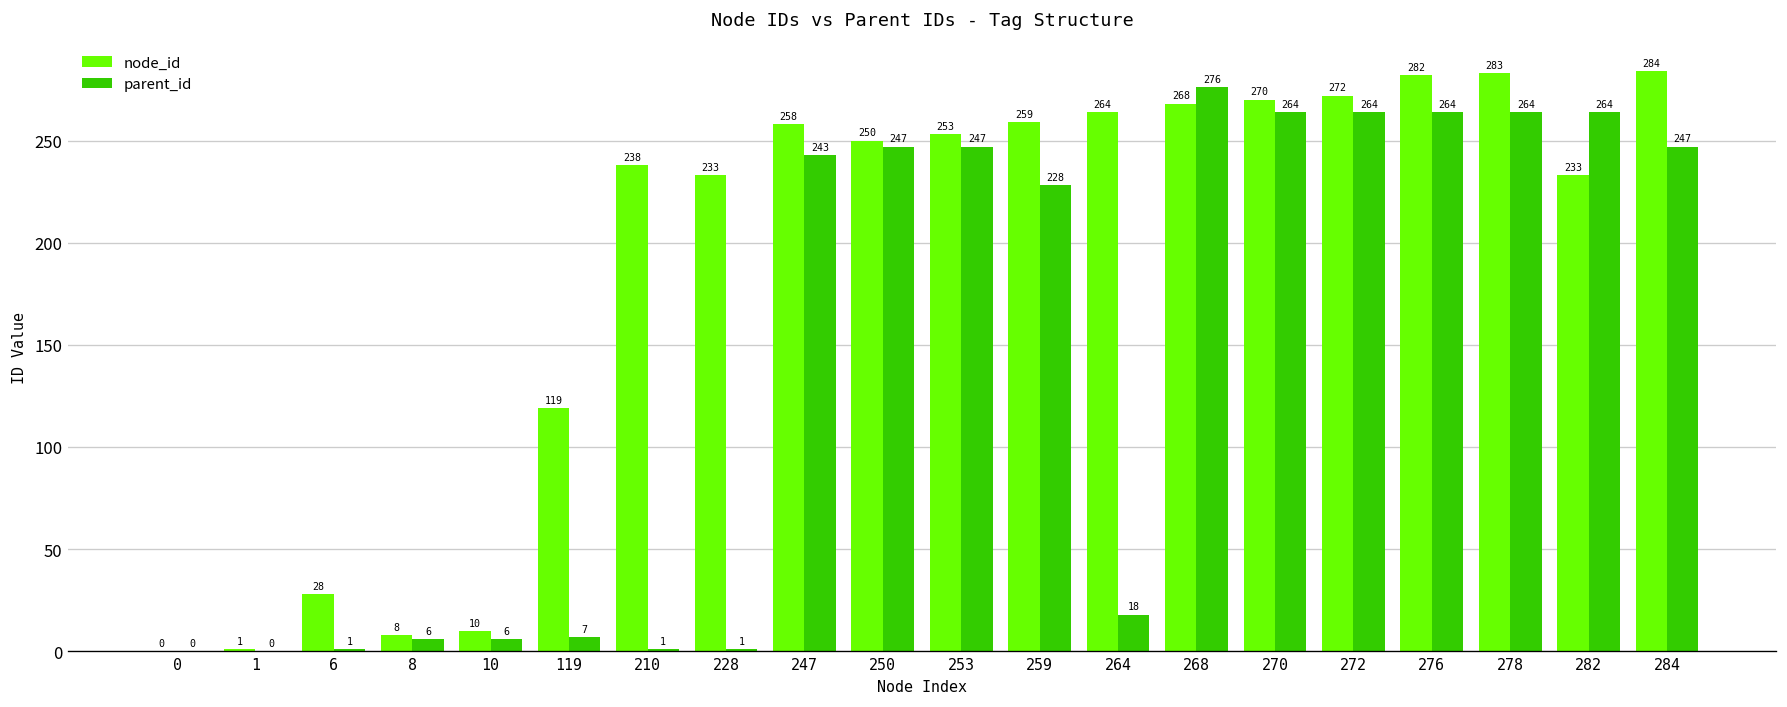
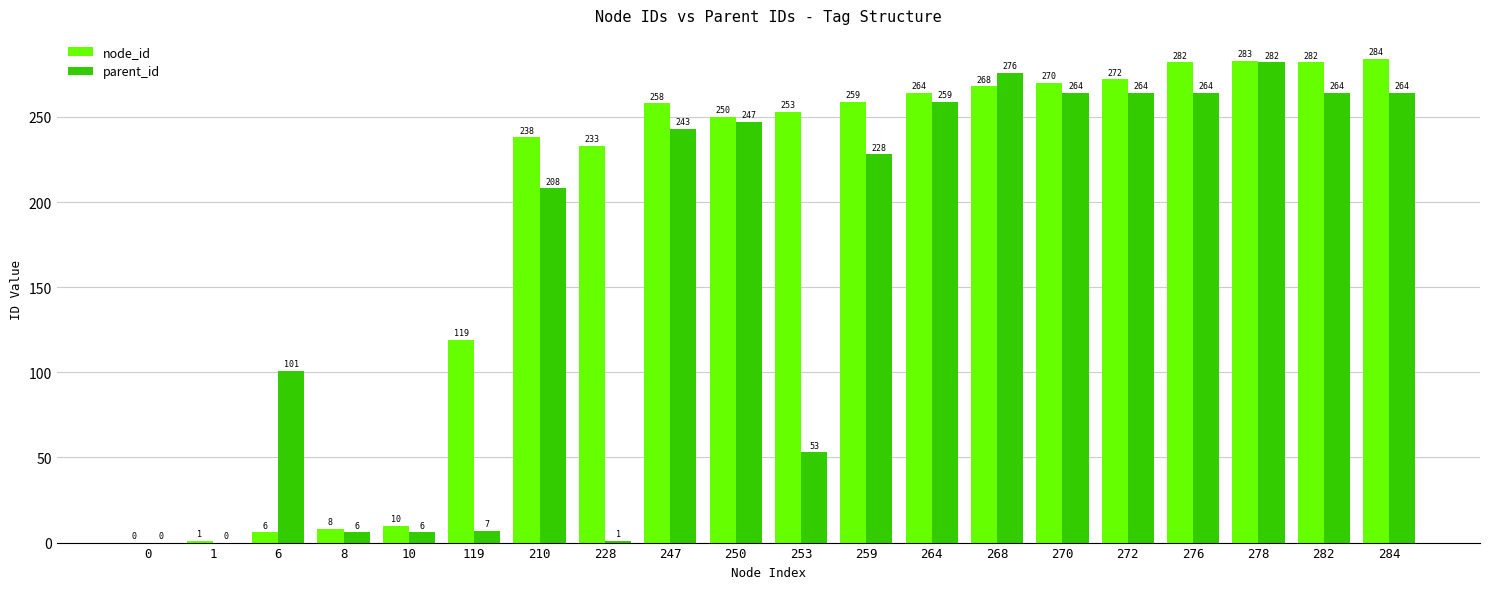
  {
    "node_id": {
      "0": 0,
      "1": 1,
-     "6": 28,
+     "6": 6,
      "8": 8,
      "10": 10,
      "119": 119,
      "210": 238,
      "228": 233,
      "247": 258,
      "250": 250,
      "253": 253,
      "259": 259,
      "264": 264,
      "268": 268,
      "270": 270,
      "272": 272,
      "276": 282,
      "278": 283,
-     "282": 233,
+     "282": 282,
      "284": 284
    },
    "parent_id": {
      "0": 0,
      "1": 0,
-     "6": 1,
+     "6": 101,
      "8": 6,
      "10": 6,
      "119": 7,
-     "210": 1,
+     "210": 208,
      "228": 1,
      "247": 243,
      "250": 247,
-     "253": 247,
+     "253": 53,
      "259": 228,
-     "264": 18,
+     "264": 259,
      "268": 276,
      "270": 264,
      "272": 264,
      "276": 264,
-     "278": 264,
+     "278": 282,
      "282": 264,
-     "284": 247
+     "284": 264
    }
  }
